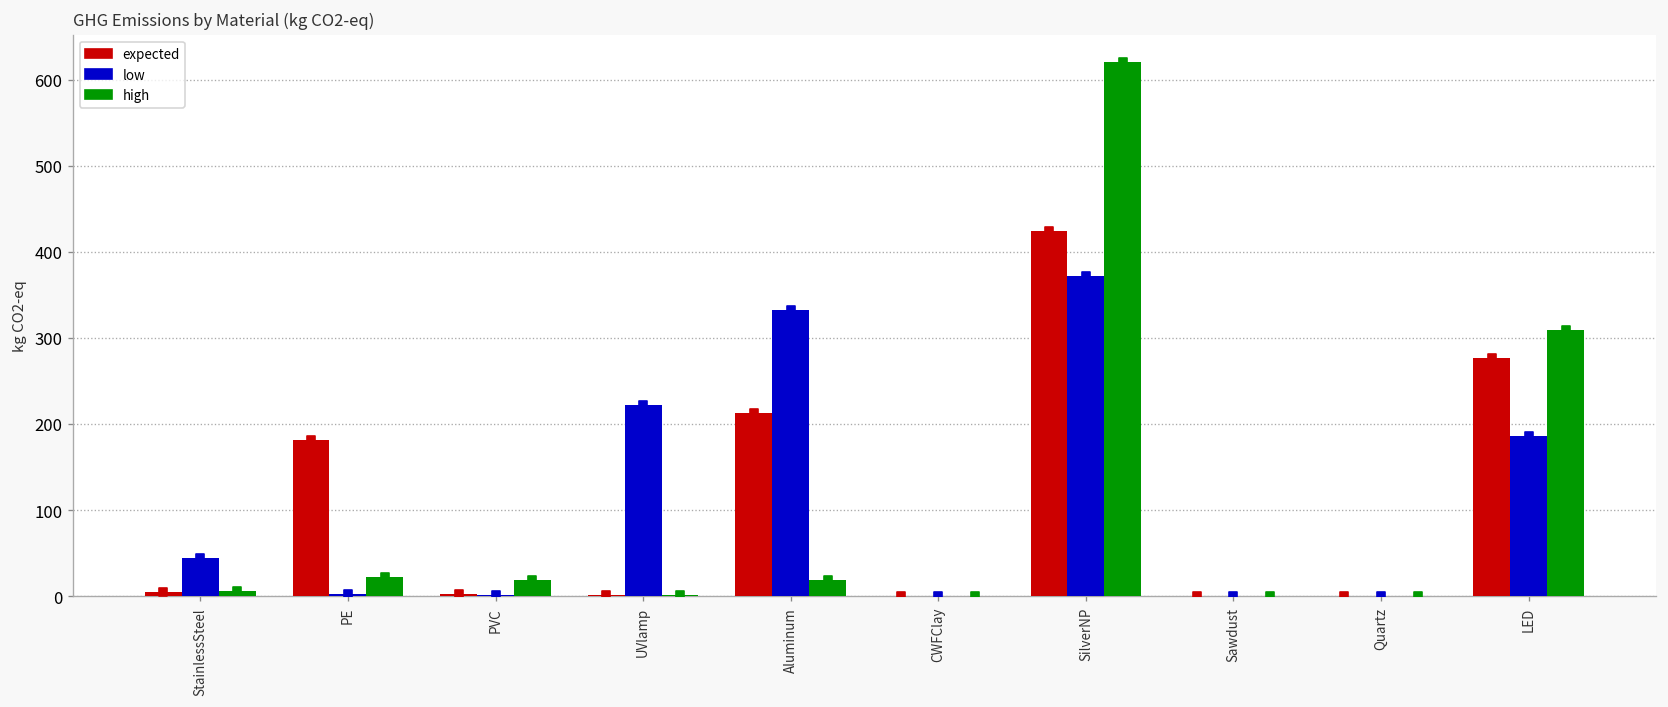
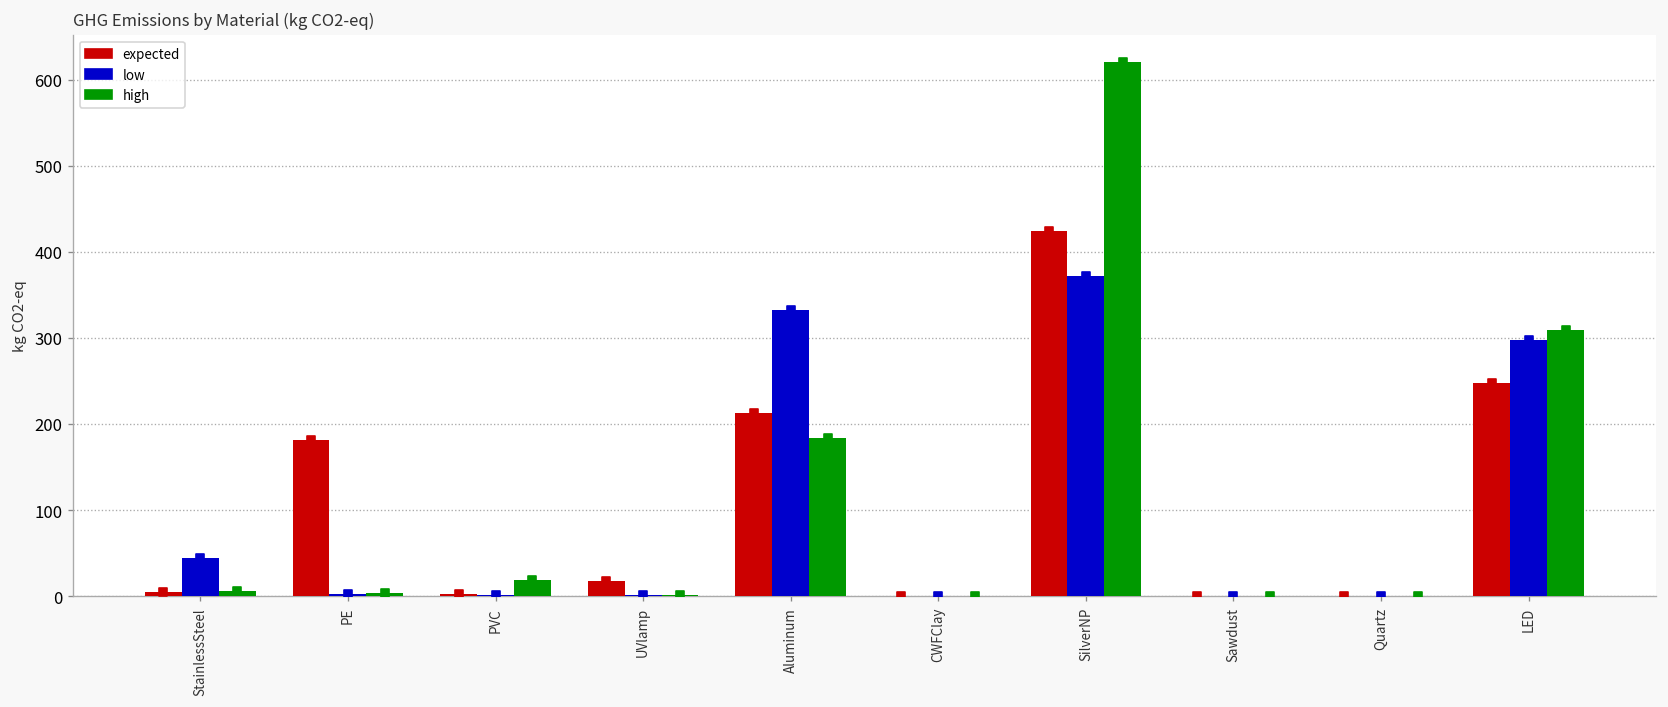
  {
    "expected": {
      "StainlessSteel": 0,
      "PE": 180,
-     "UVlamp": 0,
+     "UVlamp": 20,
      "Aluminum": 210,
      "SilverNP": 420,
-     "LED": 280
+     "LED": 250
    },
    "low": {
      "StainlessSteel": 40,
-     "UVlamp": 220,
+     "UVlamp": 0,
      "Aluminum": 330,
      "SilverNP": 370,
-     "LED": 190
+     "LED": 300
    },
    "high": {
      "StainlessSteel": 10,
-     "PE": 20,
+     "PE": 0,
      "PVC": 20,
-     "Aluminum": 20,
+     "Aluminum": 180,
      "SilverNP": 620,
      "LED": 310
    }
  }
